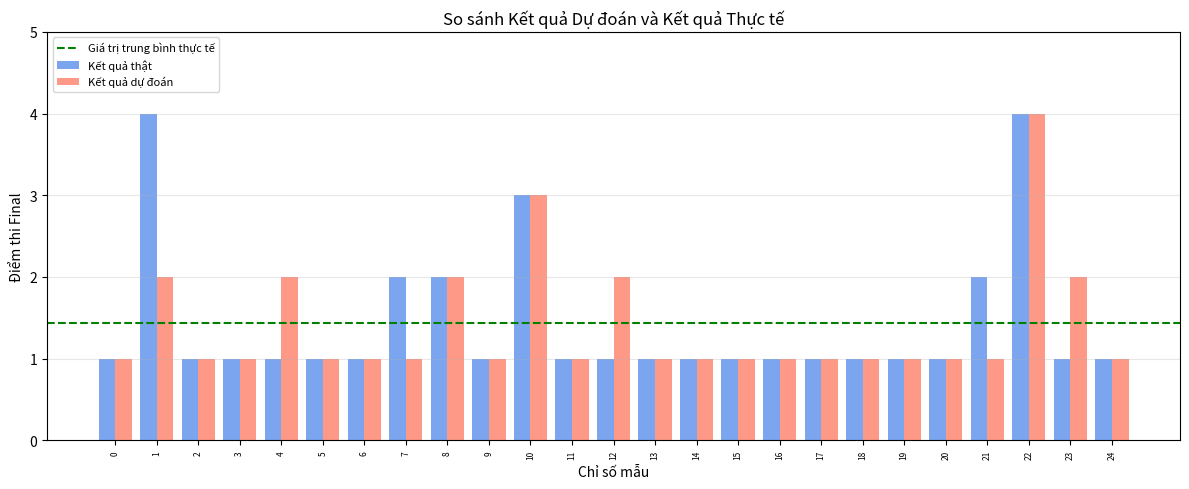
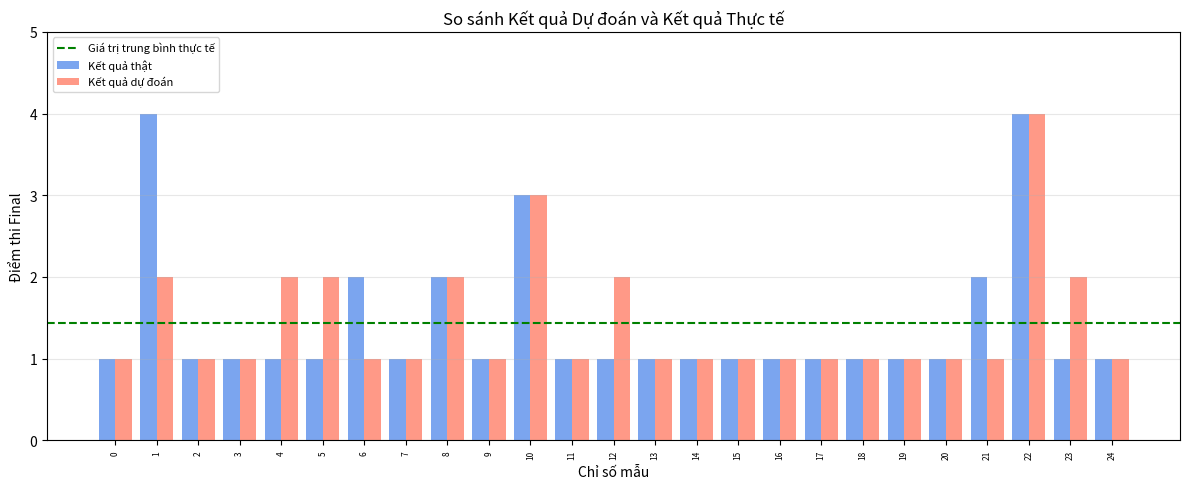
  {
    "Kết quả thật": {
      "0": 1,
      "1": 4,
      "2": 1,
      "3": 1,
      "4": 1,
      "5": 1,
-     "6": 1,
-     "7": 2,
+     "6": 2,
+     "7": 1,
      "8": 2,
      "9": 1,
      "10": 3,
      "11": 1,
      "12": 1,
      "13": 1,
      "14": 1,
      "15": 1,
      "16": 1,
      "17": 1,
      "18": 1,
      "19": 1,
      "20": 1,
      "21": 2,
      "22": 4,
      "23": 1,
      "24": 1
    },
    "Kết quả dự đoán": {
      "0": 1,
      "1": 2,
      "2": 1,
      "3": 1,
      "4": 2,
-     "5": 1,
+     "5": 2,
      "6": 1,
      "7": 1,
      "8": 2,
      "9": 1,
      "10": 3,
      "11": 1,
      "12": 2,
      "13": 1,
      "14": 1,
      "15": 1,
      "16": 1,
      "17": 1,
      "18": 1,
      "19": 1,
      "20": 1,
      "21": 1,
      "22": 4,
      "23": 2,
      "24": 1
    }
  }
